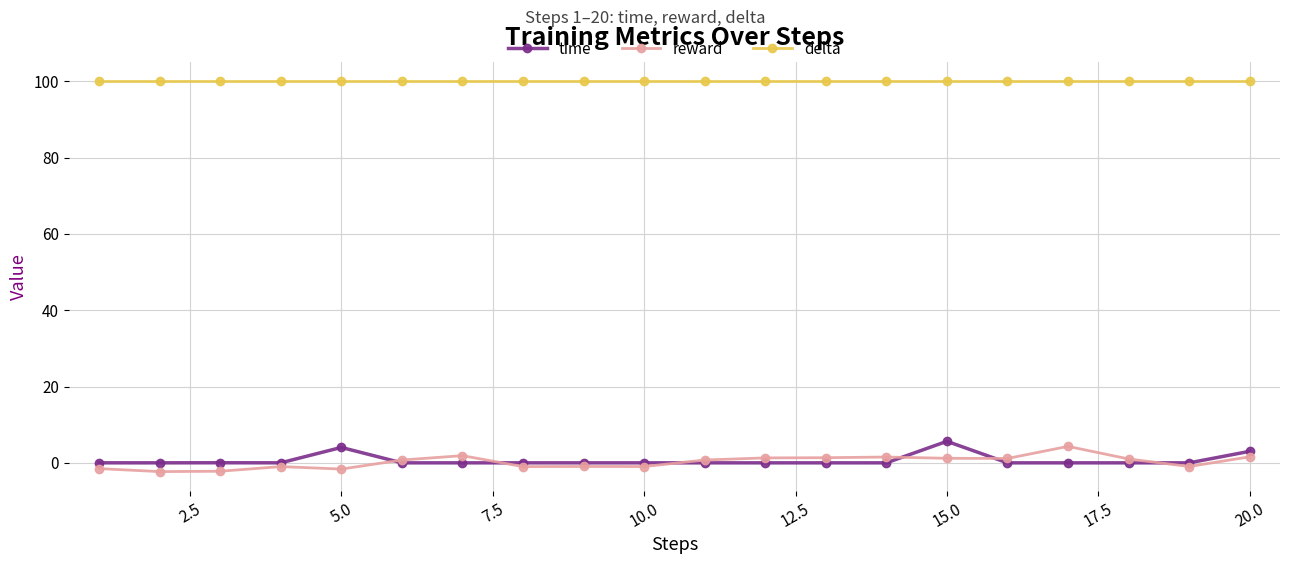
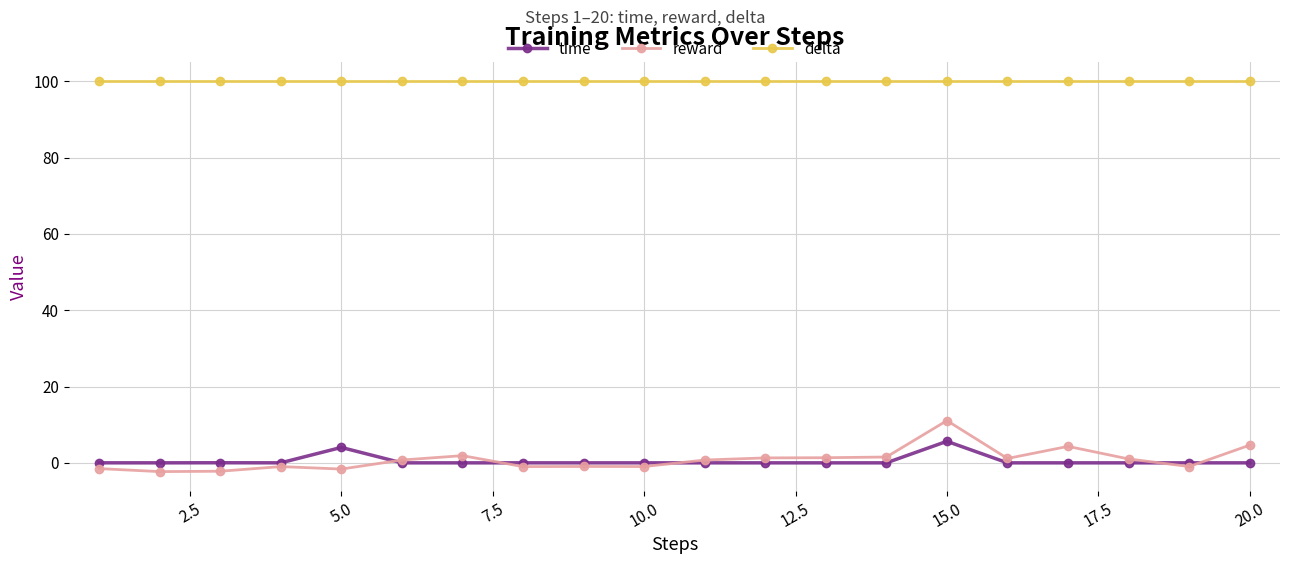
  {
    "time": {
      "5.0": 4,
      "10.0": 0,
      "15.0": 6,
-     "20.0": 3
+     "20.0": 0
    },
    "reward": {
      "5.0": -2,
      "10.0": -1,
-     "15.0": 1,
-     "20.0": 2
+     "15.0": 11,
+     "20.0": 5
    },
    "delta": {
      "5.0": 100,
      "10.0": 100,
      "15.0": 100,
      "20.0": 100
    }
  }
